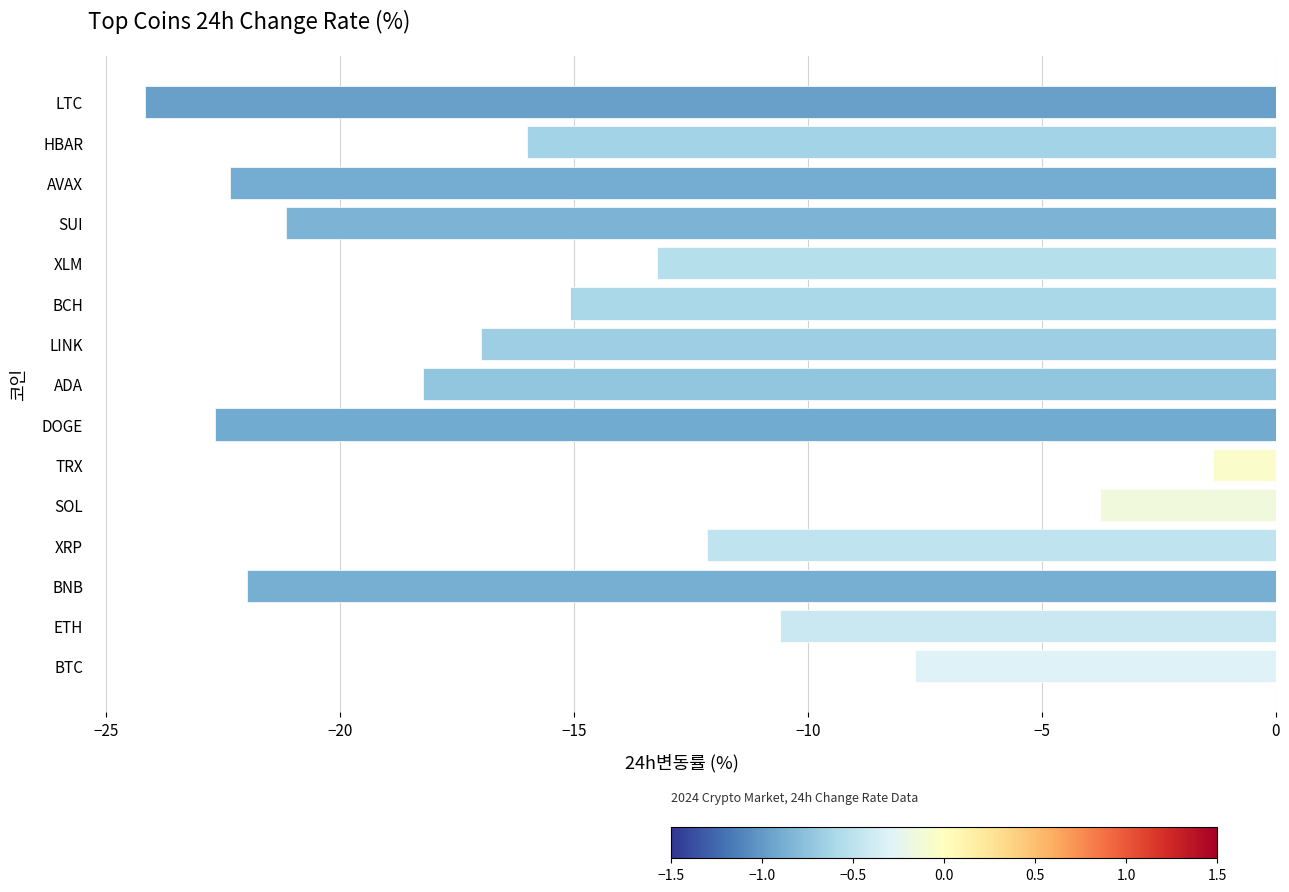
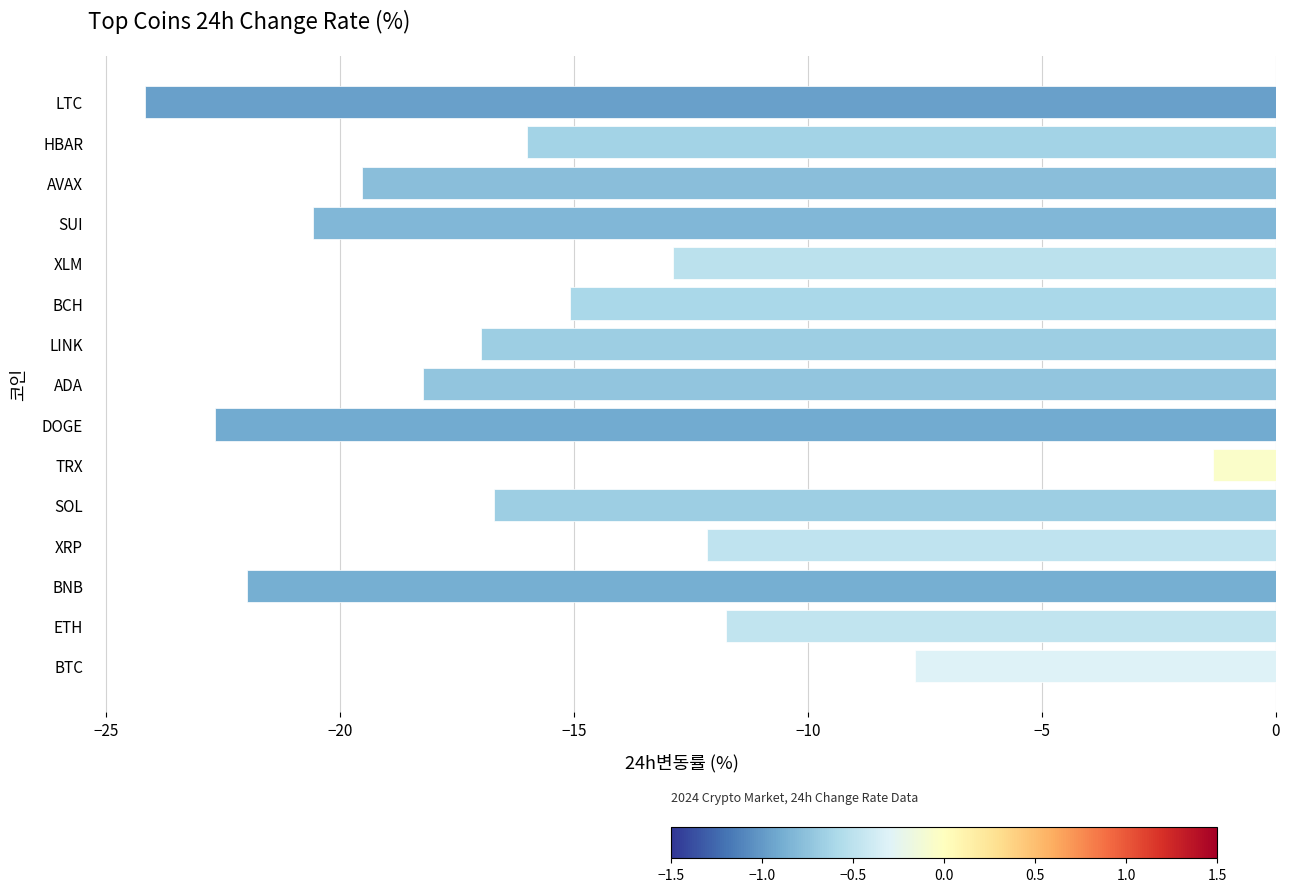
  {
    "LTC": -24.2,
    "HBAR": -16.0,
-   "AVAX": -22.3,
-   "SUI": -21.1,
-   "XLM": -13.2,
+   "AVAX": -19.5,
+   "SUI": -20.6,
+   "XLM": -12.9,
    "BCH": -15.1,
    "LINK": -17.0,
    "ADA": -18.2,
    "DOGE": -22.7,
    "TRX": -1.3,
-   "SOL": -3.8,
+   "SOL": -16.7,
    "XRP": -12.2,
    "BNB": -22.0,
-   "ETH": -10.6,
+   "ETH": -11.7,
    "BTC": -7.7
  }
